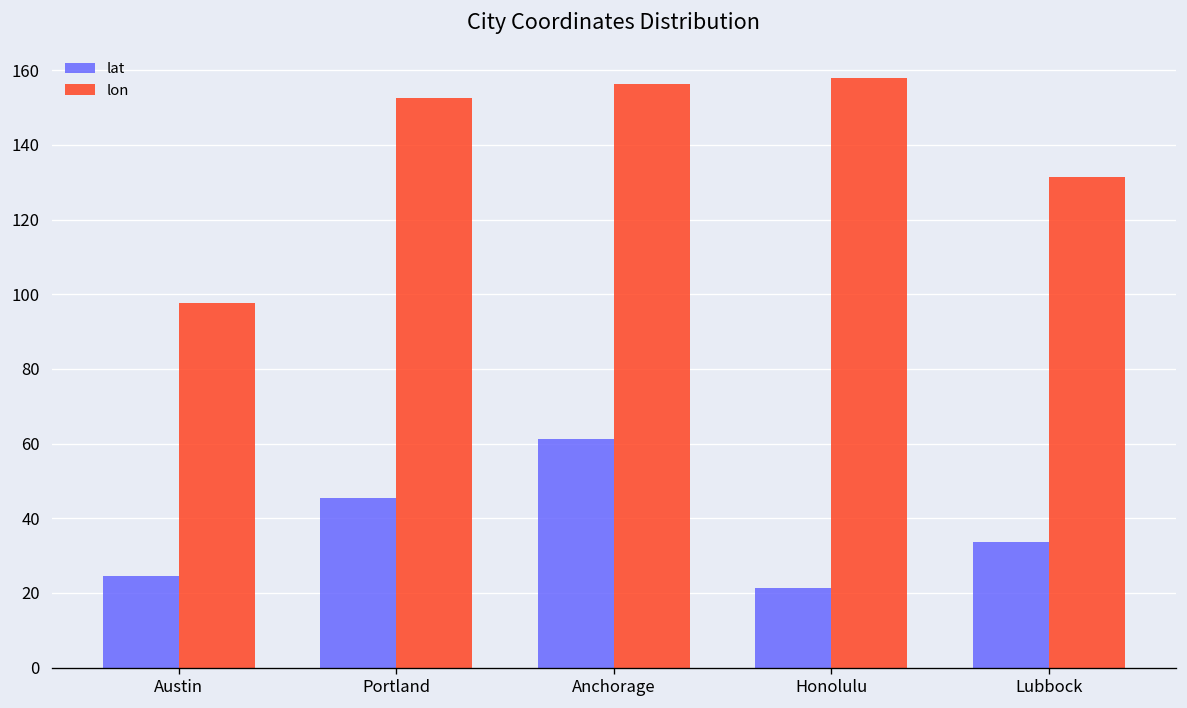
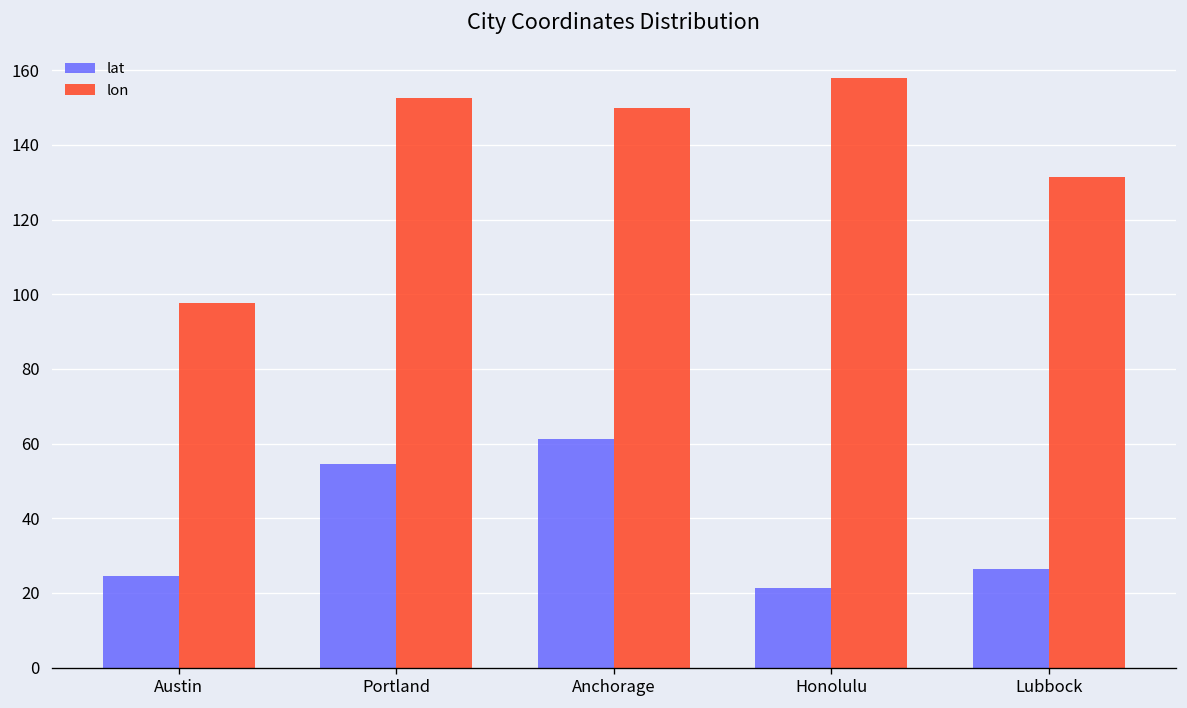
  {
    "lat": {
      "Austin": 25,
-     "Portland": 46,
+     "Portland": 54,
      "Anchorage": 61,
      "Honolulu": 21,
-     "Lubbock": 34
+     "Lubbock": 26
    },
    "lon": {
      "Austin": 98,
      "Portland": 153,
-     "Anchorage": 156,
+     "Anchorage": 150,
      "Honolulu": 158,
      "Lubbock": 131
    }
  }
